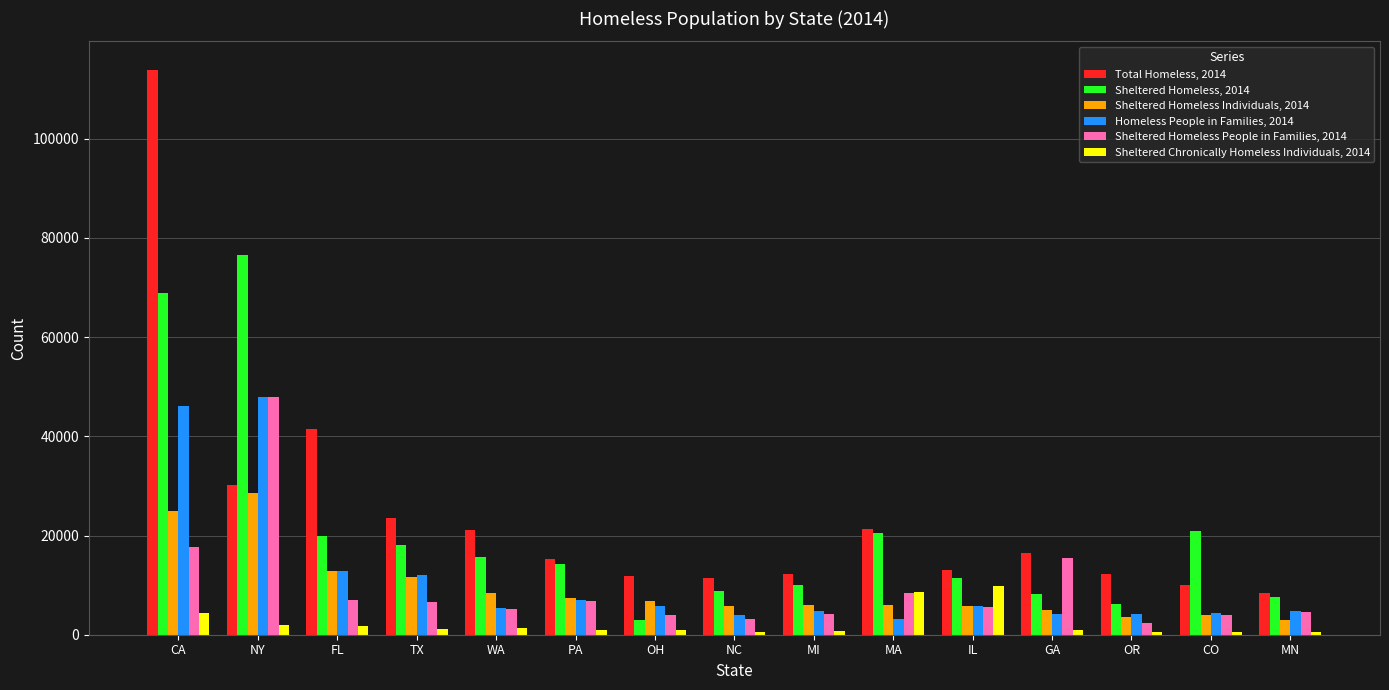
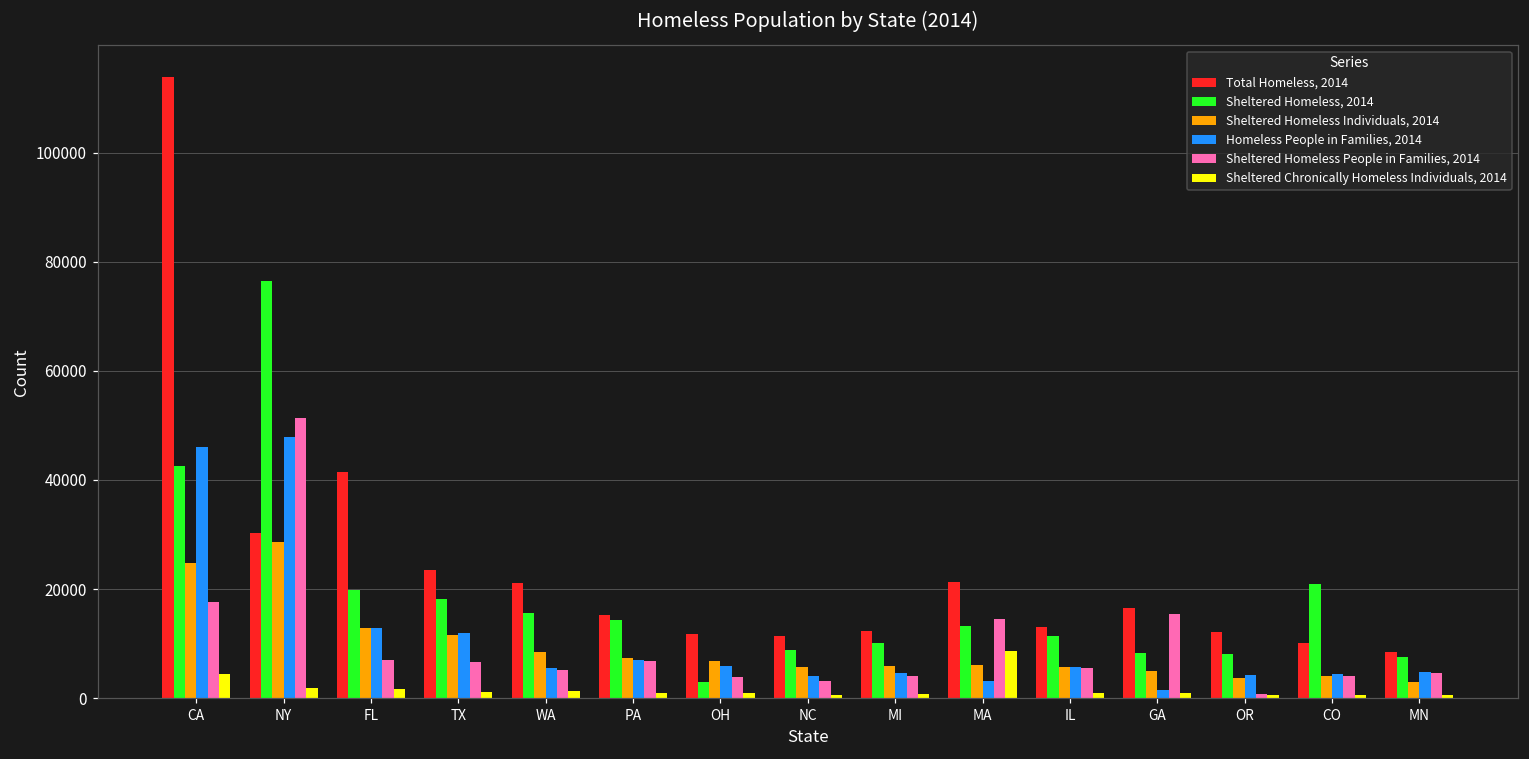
  {
    "Total Homeless, 2014": {
      "CA": 114000,
      "NY": 30000,
      "FL": 42000,
      "TX": 24000,
      "WA": 21000,
      "PA": 15000,
      "OH": 12000,
      "NC": 11000,
      "MI": 12000,
      "MA": 21000,
      "IL": 13000,
      "GA": 17000,
      "OR": 12000,
      "CO": 10000,
      "MN": 8000
    },
    "Sheltered Homeless, 2014": {
-     "CA": 69000,
+     "CA": 43000,
      "NY": 76000,
      "FL": 20000,
      "TX": 18000,
      "WA": 16000,
      "PA": 14000,
      "OH": 3000,
      "NC": 9000,
      "MI": 10000,
-     "MA": 20000,
+     "MA": 13000,
      "IL": 11000,
      "GA": 8000,
-     "OR": 6000,
+     "OR": 8000,
      "CO": 21000,
      "MN": 8000
    },
    "Sheltered Homeless Individuals, 2014": {
      "CA": 25000,
      "NY": 29000,
      "FL": 13000,
      "TX": 12000,
      "WA": 8000,
      "PA": 7000,
      "OH": 7000,
      "NC": 6000,
      "MI": 6000,
      "MA": 6000,
      "IL": 6000,
      "GA": 5000,
      "OR": 4000,
      "CO": 4000,
      "MN": 3000
    },
    "Homeless People in Families, 2014": {
      "CA": 46000,
      "NY": 48000,
      "FL": 13000,
      "TX": 12000,
      "WA": 5000,
      "PA": 7000,
      "OH": 6000,
      "NC": 4000,
      "MI": 5000,
      "MA": 3000,
      "IL": 6000,
-     "GA": 4000,
+     "GA": 2000,
      "OR": 4000,
      "CO": 4000,
      "MN": 5000
    },
    "Sheltered Homeless People in Families, 2014": {
      "CA": 18000,
-     "NY": 48000,
+     "NY": 51000,
      "FL": 7000,
      "TX": 7000,
      "WA": 5000,
      "PA": 7000,
      "OH": 4000,
      "NC": 3000,
      "MI": 4000,
-     "MA": 8000,
+     "MA": 14000,
      "IL": 6000,
      "GA": 16000,
-     "OR": 2000,
+     "OR": 1000,
      "CO": 4000,
      "MN": 5000
    },
    "Sheltered Chronically Homeless Individuals, 2014": {
      "CA": 4000,
      "NY": 2000,
      "FL": 2000,
      "TX": 1000,
      "WA": 1000,
      "PA": 1000,
      "OH": 1000,
      "NC": 1000,
      "MI": 1000,
      "MA": 9000,
-     "IL": 10000,
+     "IL": 1000,
      "GA": 1000,
      "OR": 1000,
      "CO": 1000,
      "MN": 1000
    }
  }
